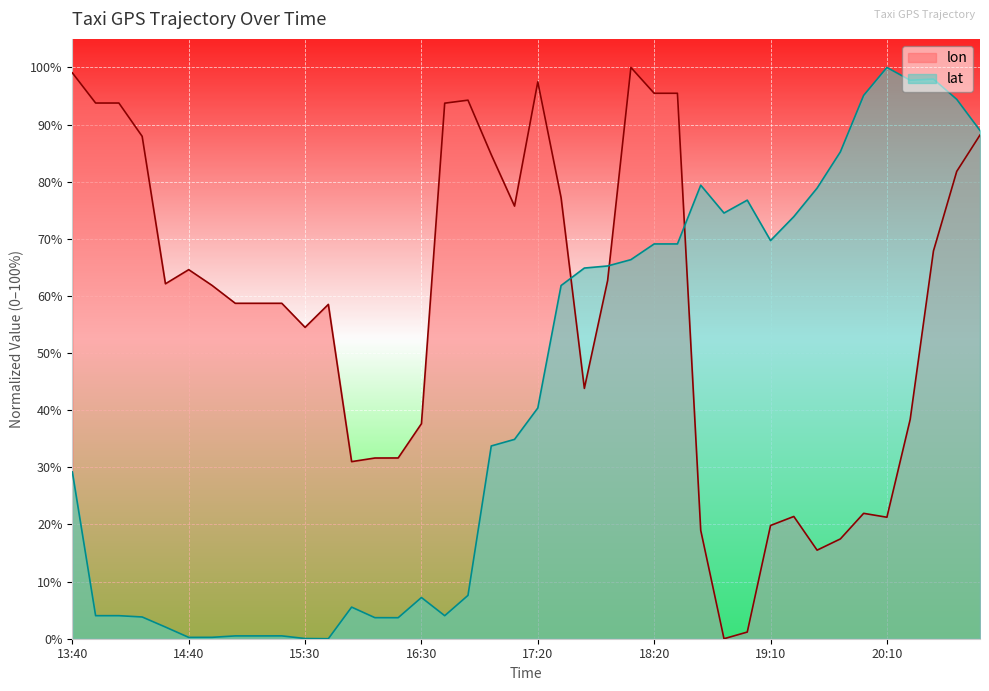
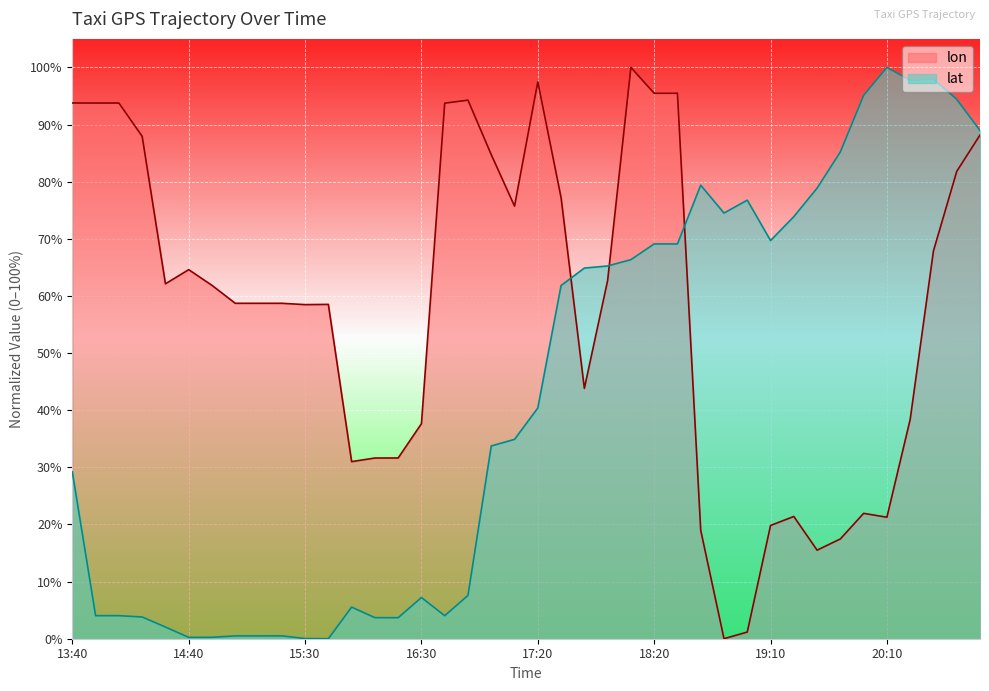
  {
    "lon": {
-     "13:40": "99%",
+     "13:40": "94%",
      "14:40": "65%",
-     "15:30": "55%",
+     "15:30": "58%",
      "16:30": "38%",
      "17:20": "97%",
      "19:10": "20%",
      "20:10": "21%"
    },
    "lat": {
      "13:40": "29%",
      "14:40": "0%",
      "15:30": "0%",
      "16:30": "7%",
      "17:20": "40%",
      "19:10": "70%",
      "20:10": "100%"
    }
  }
